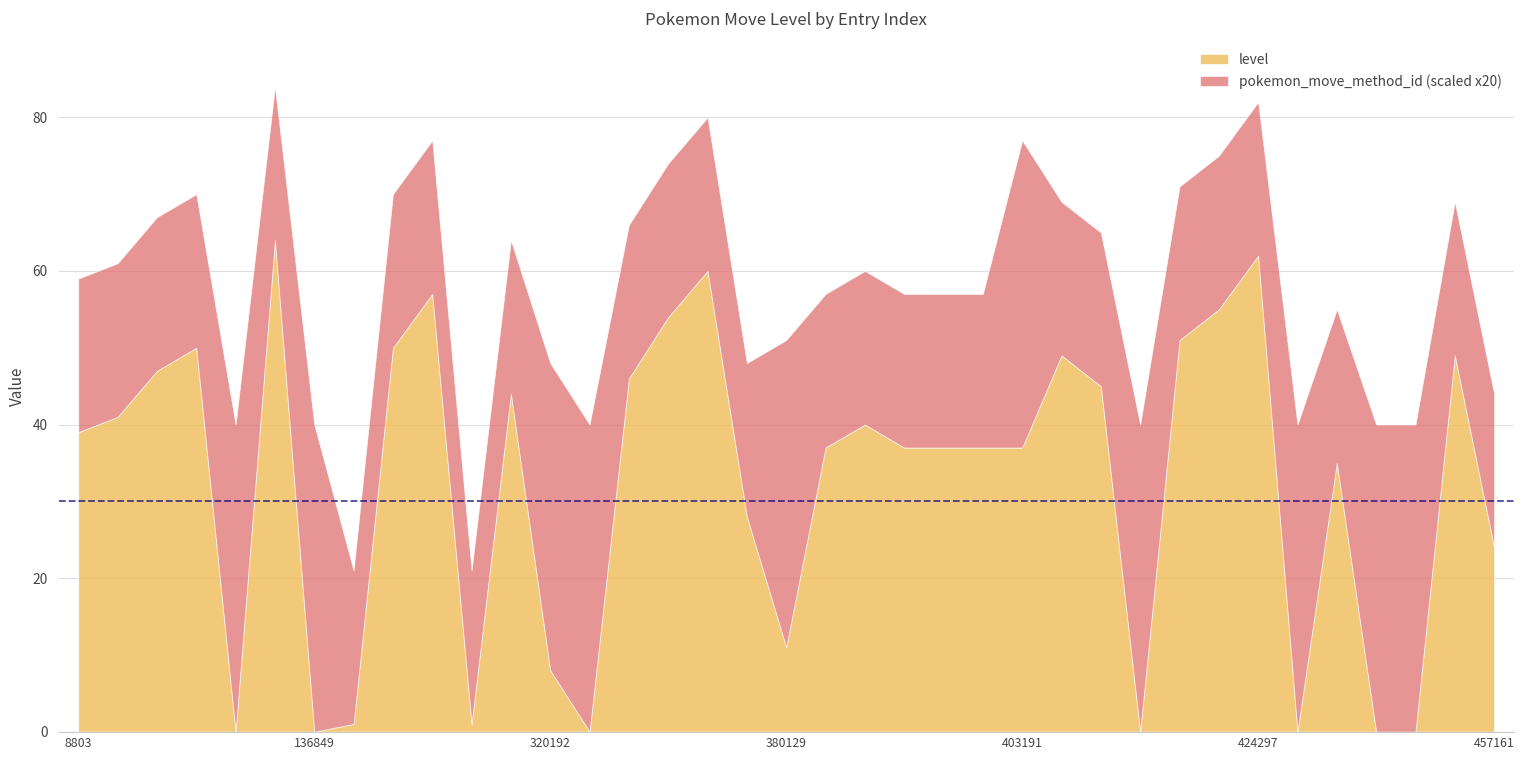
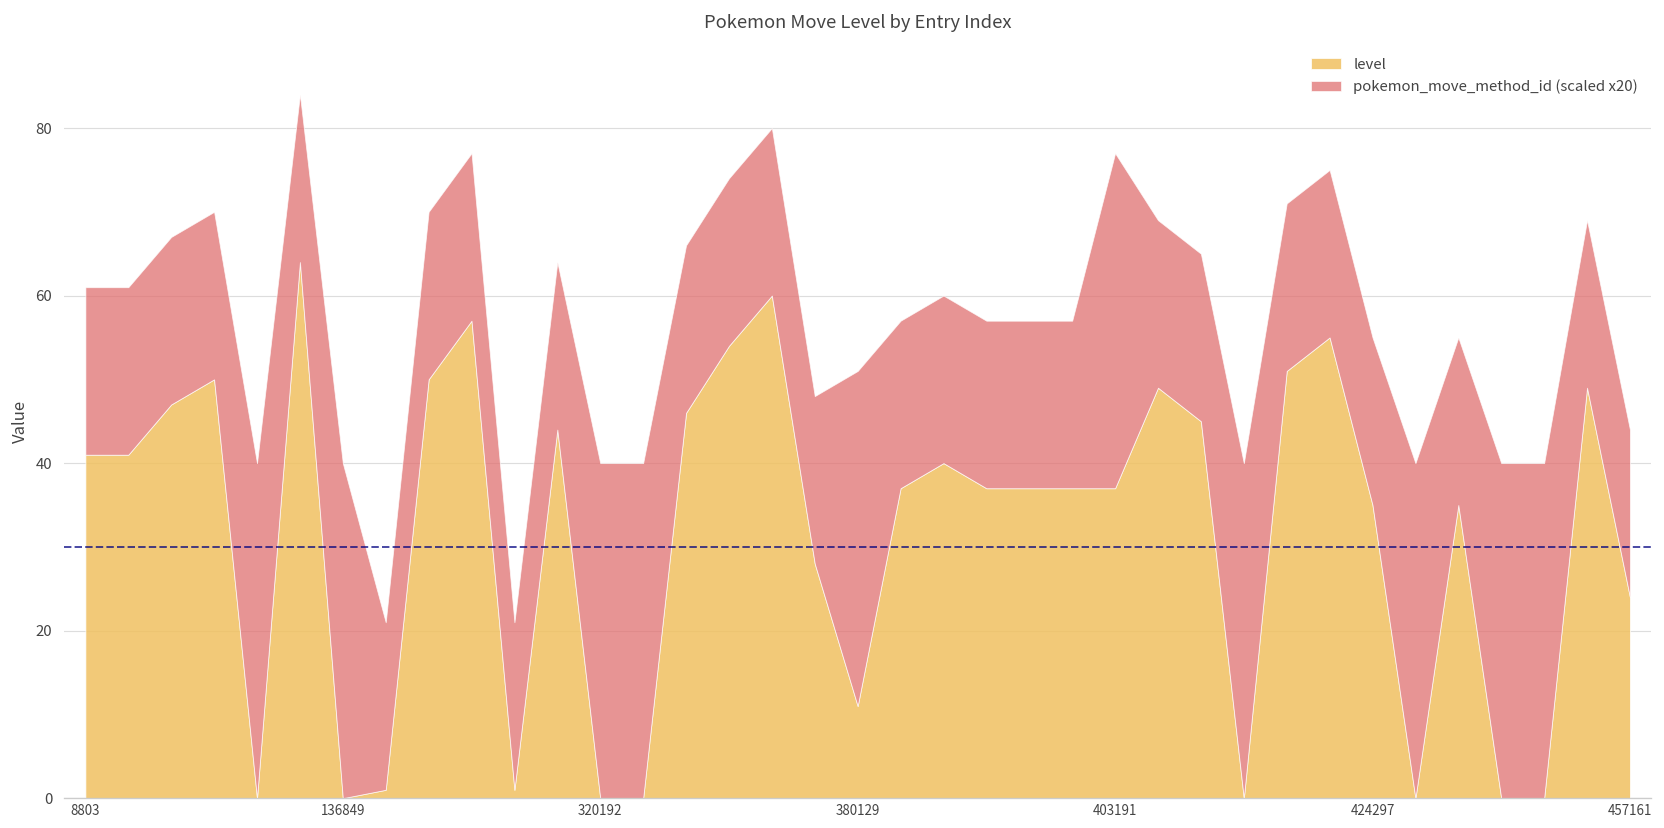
  {
    "level": {
-     "8803": 39,
+     "8803": 41,
      "136849": 0,
-     "320192": 8,
+     "320192": 0,
      "380129": 11,
      "403191": 37,
-     "424297": 62,
+     "424297": 35,
      "457161": 24
    },
    "pokemon_move_method_id (scaled x20)": {
      "8803": 20,
      "136849": 40,
      "320192": 40,
      "380129": 40,
      "403191": 40,
      "424297": 20,
      "457161": 20
    }
  }
